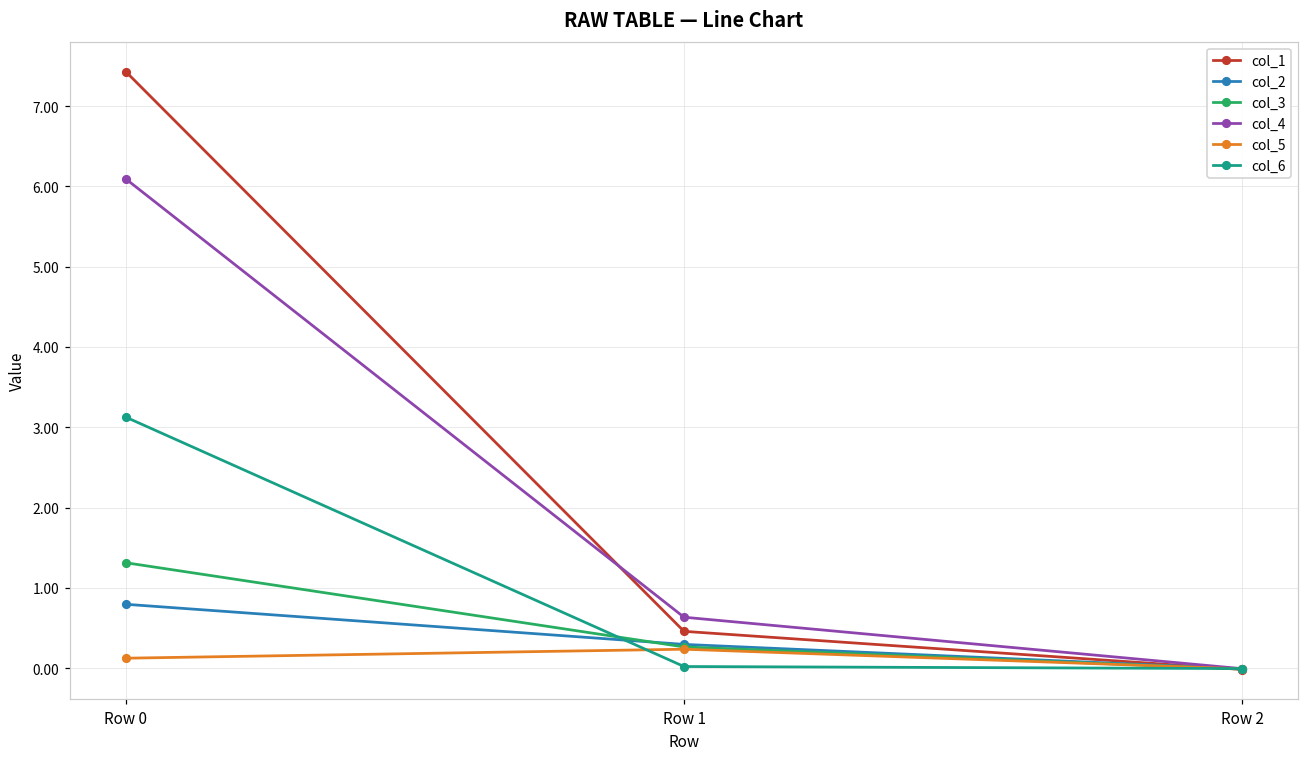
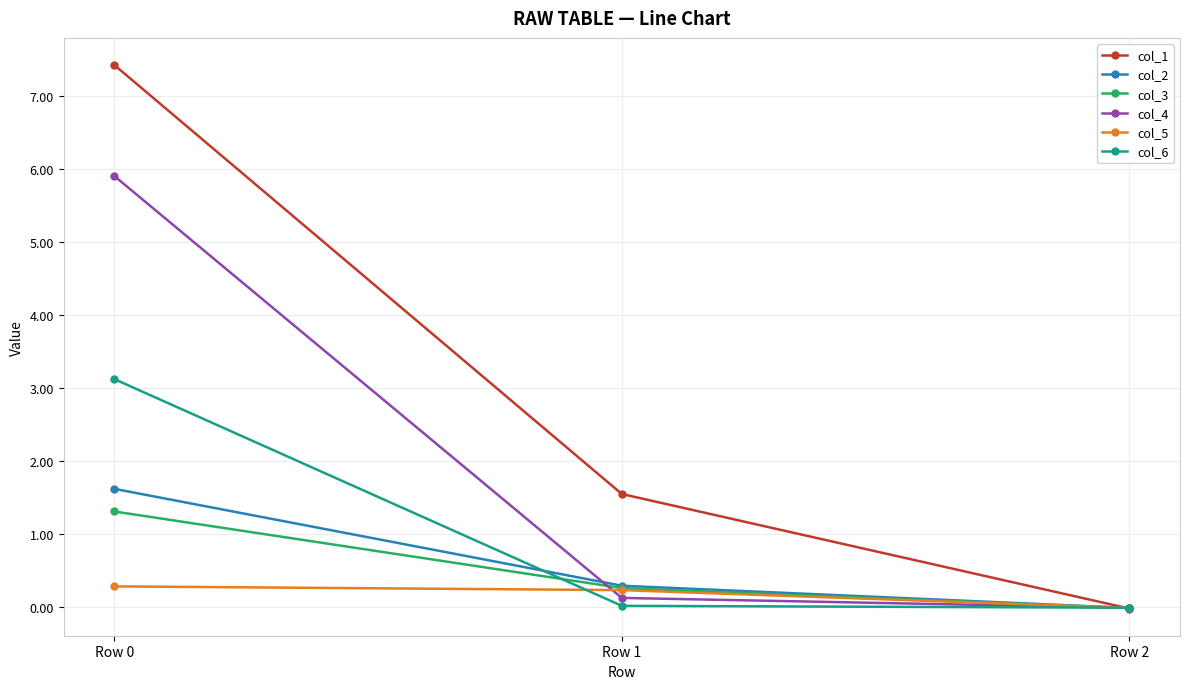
  {
    "col_1": {
      "Row 0": 7.4,
-     "Row 1": 0.5
+     "Row 1": 1.6
    },
    "col_2": {
-     "Row 0": 0.8
+     "Row 0": 1.6
    },
    "col_4": {
-     "Row 0": 6.1,
-     "Row 1": 0.6
+     "Row 0": 5.9,
+     "Row 1": 0.1
    },
    "col_5": {
-     "Row 0": 0.1
+     "Row 0": 0.3
    }
  }
